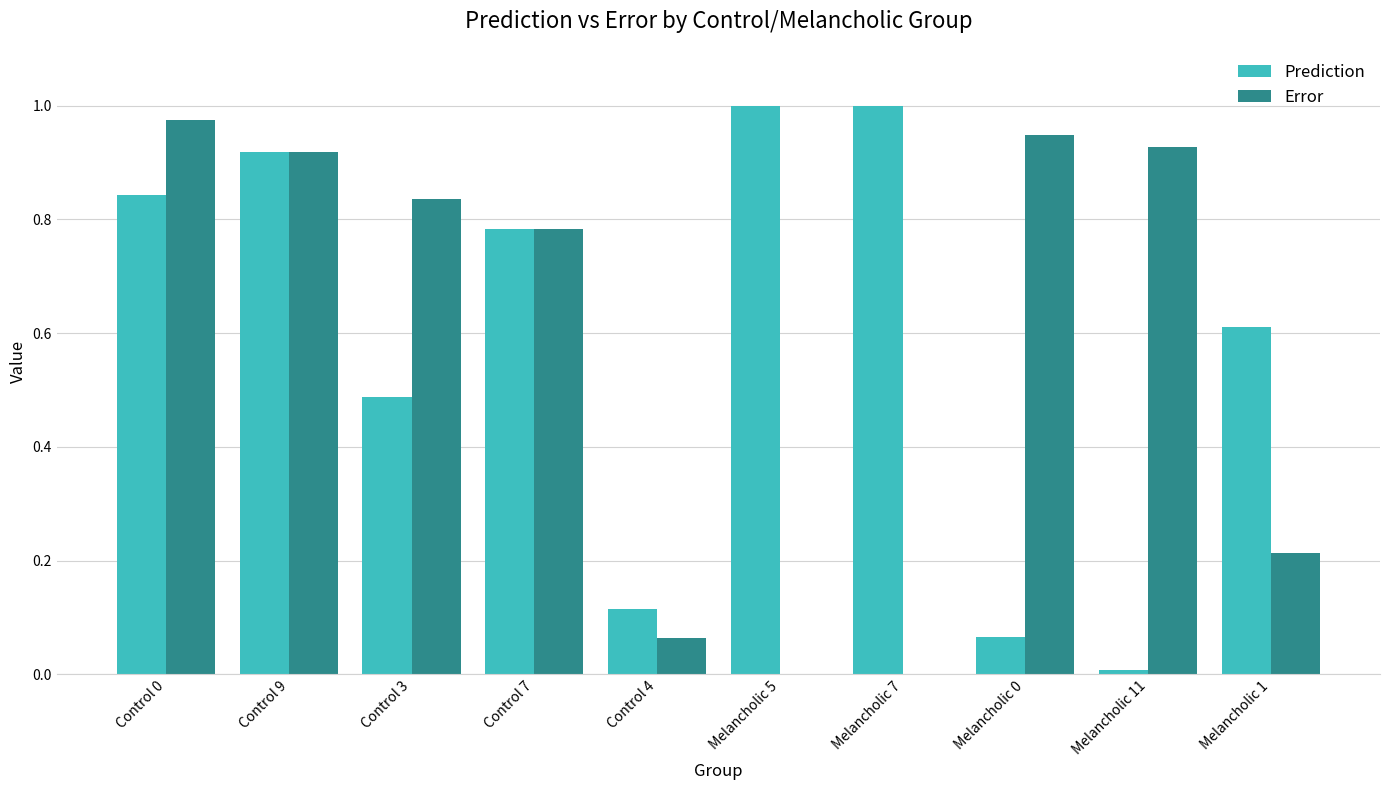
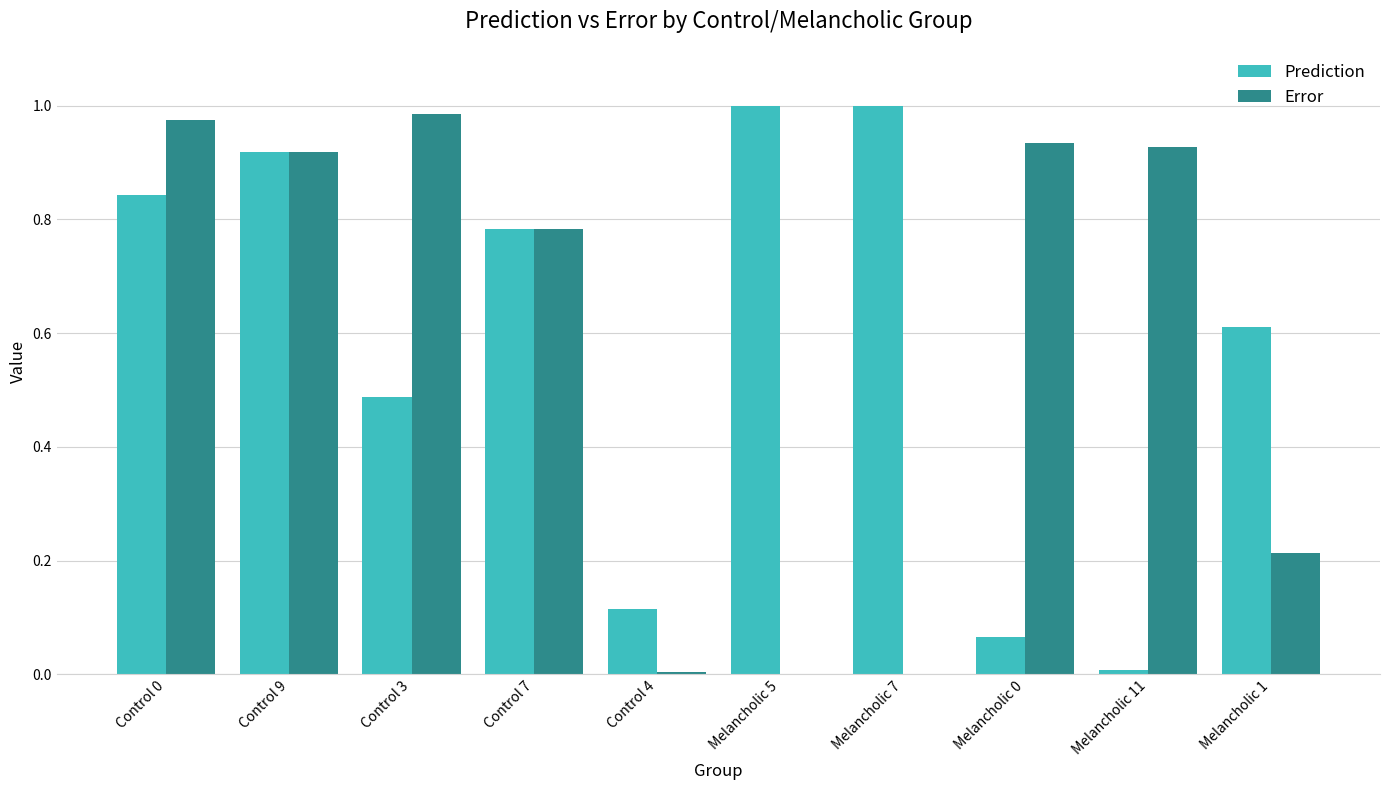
  {
    "Prediction": {
      "Control 0": 0.84,
      "Control 9": 0.92,
      "Control 3": 0.49,
      "Control 7": 0.78,
      "Control 4": 0.12,
      "Melancholic 5": 1.00,
      "Melancholic 7": 1.00,
      "Melancholic 0": 0.07,
      "Melancholic 11": 0.01,
      "Melancholic 1": 0.61
    },
    "Error": {
      "Control 0": 0.98,
      "Control 9": 0.92,
-     "Control 3": 0.84,
+     "Control 3": 0.99,
      "Control 7": 0.78,
-     "Control 4": 0.06,
-     "Melancholic 0": 0.95,
+     "Control 4": 0.00,
+     "Melancholic 0": 0.93,
      "Melancholic 11": 0.93,
      "Melancholic 1": 0.21
    }
  }
